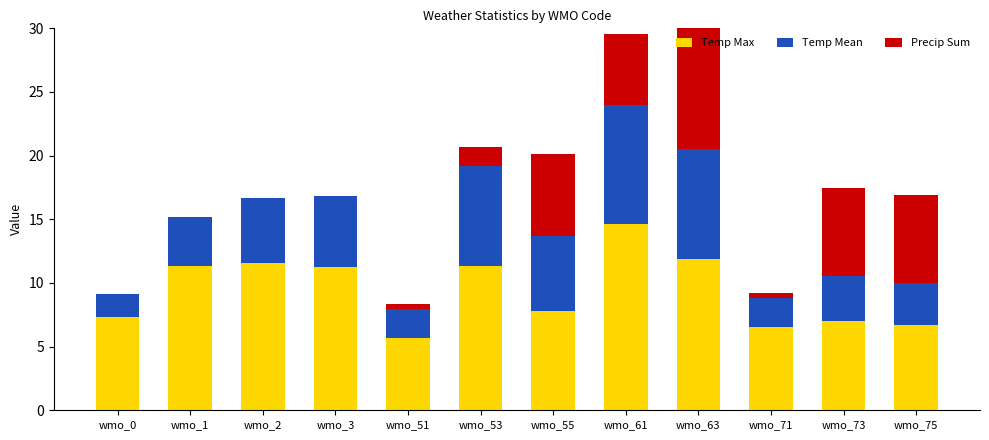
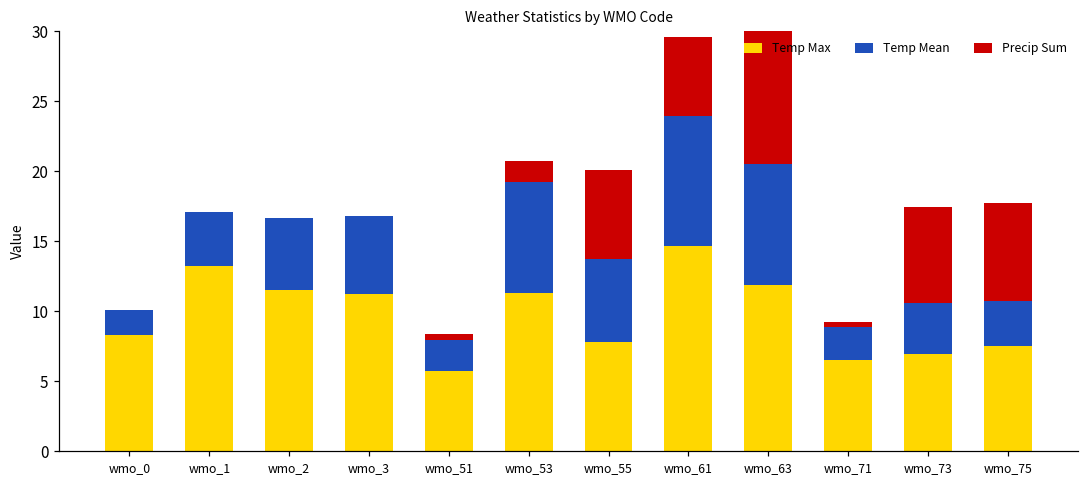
  {
    "Temp Max": {
-     "wmo_0": 7.3,
-     "wmo_1": 11.3,
+     "wmo_0": 8.3,
+     "wmo_1": 13.2,
      "wmo_2": 11.6,
      "wmo_3": 11.2,
      "wmo_51": 5.7,
      "wmo_53": 11.3,
      "wmo_55": 7.8,
      "wmo_61": 14.6,
      "wmo_63": 11.9,
      "wmo_71": 6.6,
      "wmo_73": 7.0,
-     "wmo_75": 6.7
+     "wmo_75": 7.5
    },
    "Temp Mean": {
      "wmo_0": 1.8,
      "wmo_1": 3.9,
      "wmo_2": 5.1,
      "wmo_3": 5.6,
      "wmo_51": 2.2,
      "wmo_53": 7.9,
      "wmo_55": 5.9,
      "wmo_61": 9.3,
      "wmo_63": 8.6,
      "wmo_71": 2.3,
      "wmo_73": 3.6,
      "wmo_75": 3.2
    },
    "Precip Sum": {
      "wmo_0": 0.0,
      "wmo_1": 0.0,
      "wmo_2": 0.0,
      "wmo_3": 0.0,
      "wmo_51": 0.4,
      "wmo_53": 1.5,
      "wmo_55": 6.4,
      "wmo_61": 5.6,
      "wmo_71": 0.3,
      "wmo_73": 6.9,
      "wmo_75": 7.0
    }
  }
